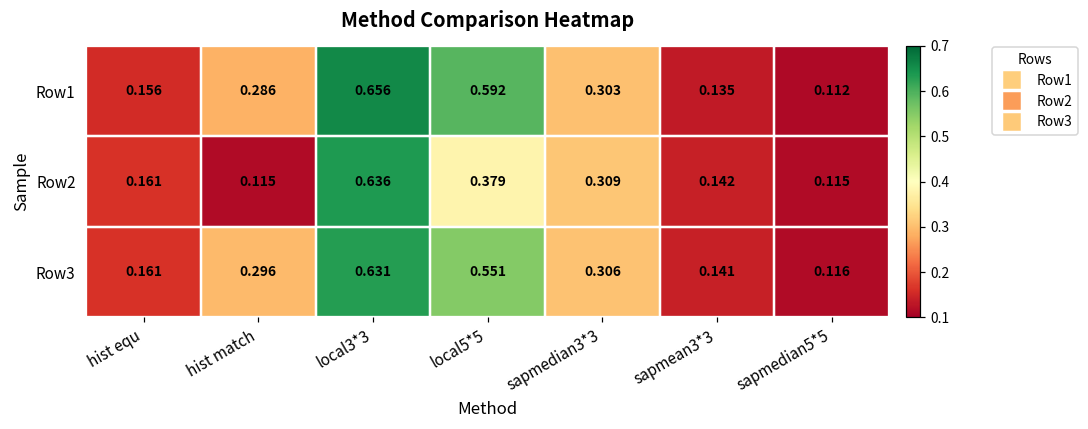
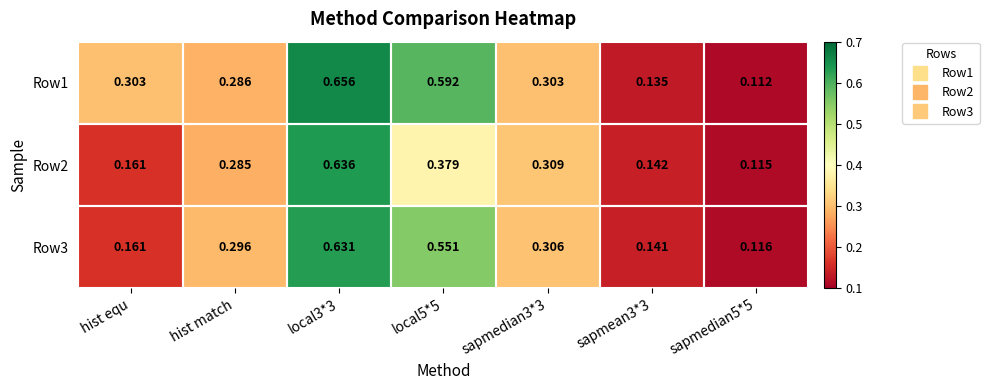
  {
    "Row1": {
-     "hist equ": 0.156,
+     "hist equ": 0.303,
      "hist match": 0.286,
      "local3*3": 0.656,
      "local5*5": 0.592,
      "sapmedian3*3": 0.303,
      "sapmean3*3": 0.135,
      "sapmedian5*5": 0.112
    },
    "Row2": {
      "hist equ": 0.161,
-     "hist match": 0.115,
+     "hist match": 0.285,
      "local3*3": 0.636,
      "local5*5": 0.379,
      "sapmedian3*3": 0.309,
      "sapmean3*3": 0.142,
      "sapmedian5*5": 0.115
    },
    "Row3": {
      "hist equ": 0.161,
      "hist match": 0.296,
      "local3*3": 0.631,
      "local5*5": 0.551,
      "sapmedian3*3": 0.306,
      "sapmean3*3": 0.141,
      "sapmedian5*5": 0.116
    }
  }
